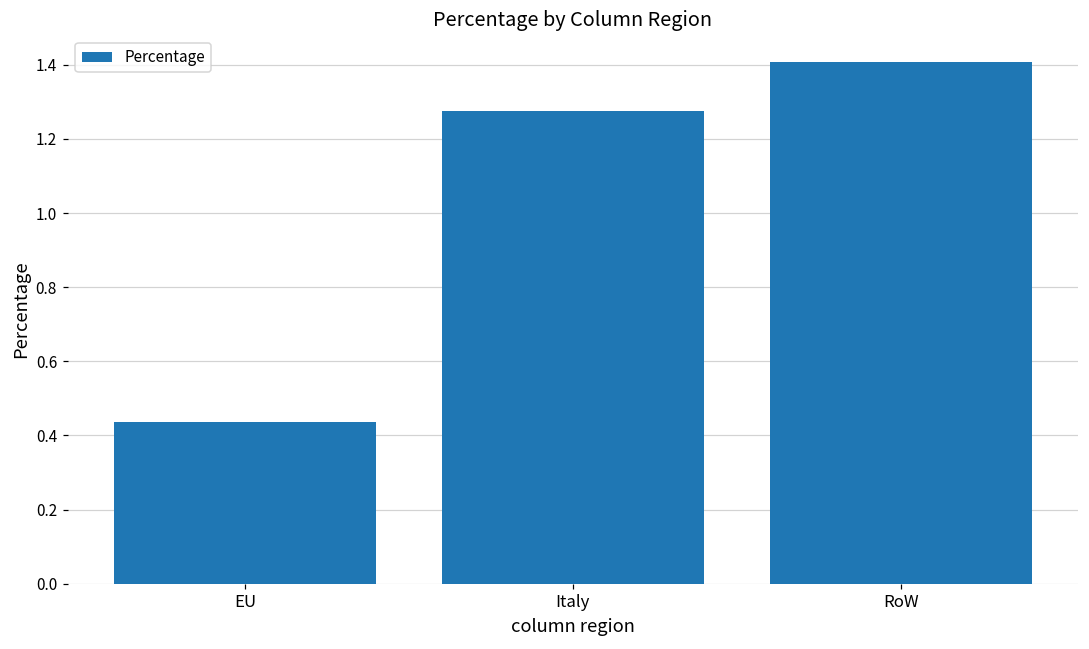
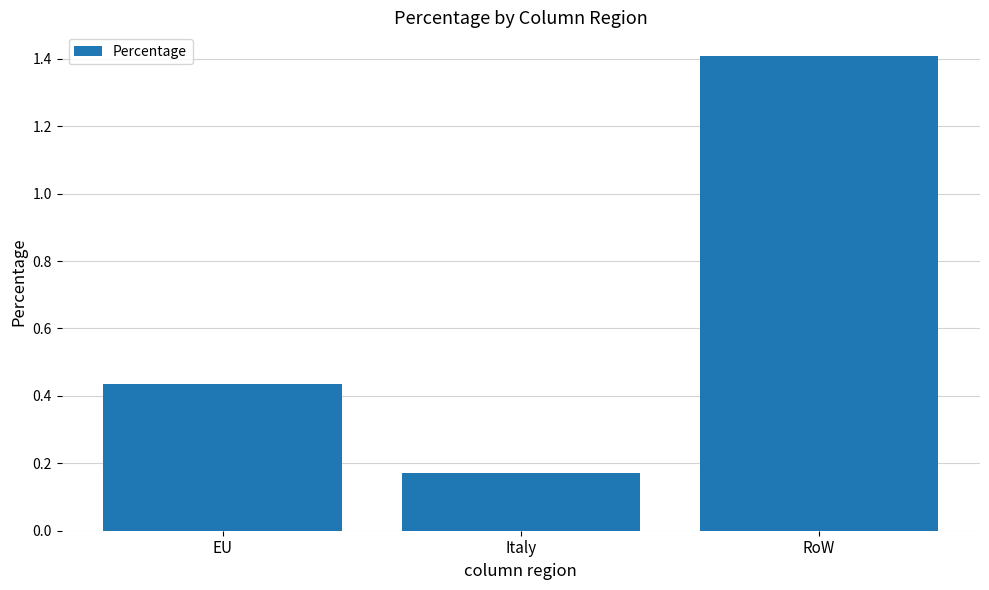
  {
    "EU": 0.44,
-   "Italy": 1.27,
+   "Italy": 0.17,
    "RoW": 1.41
  }
